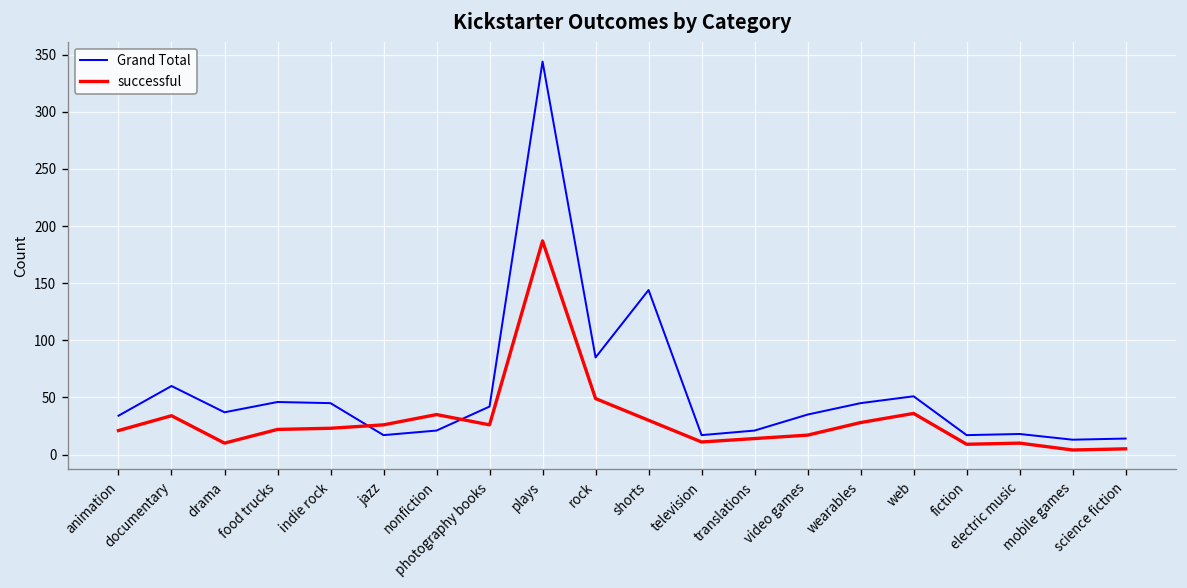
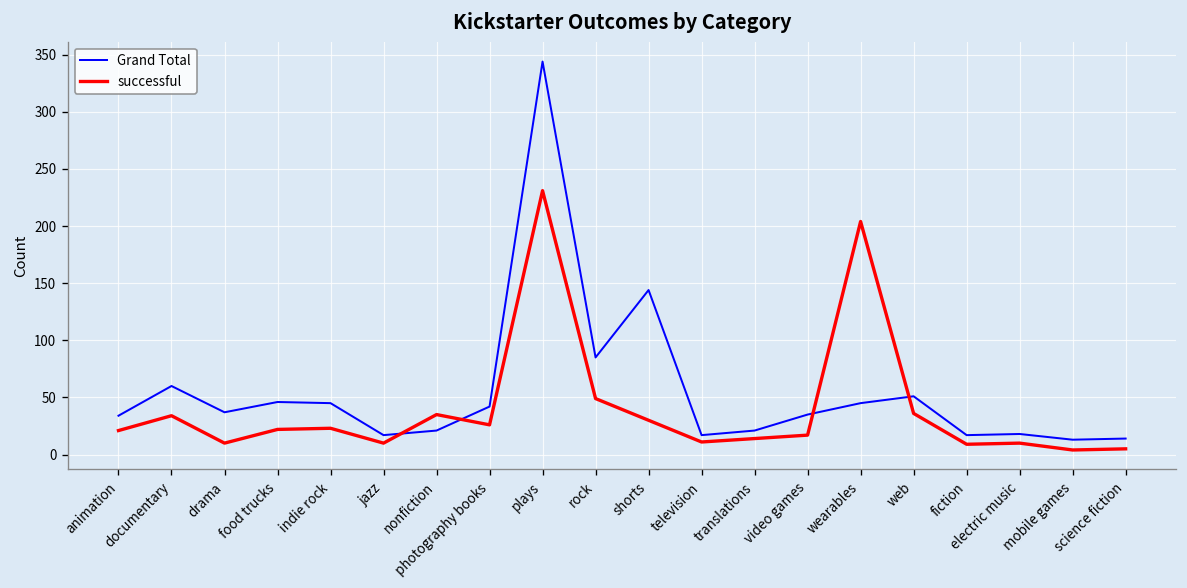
  {
    "Grand Total": {
      "animation": 30,
      "documentary": 60,
      "drama": 40,
      "food trucks": 50,
      "indie rock": 50,
      "jazz": 20,
      "nonfiction": 20,
      "photography books": 40,
      "plays": 340,
      "rock": 90,
      "shorts": 140,
      "television": 20,
      "translations": 20,
      "video games": 40,
      "wearables": 50,
      "web": 50,
      "fiction": 20,
      "electric music": 20,
      "mobile games": 10,
      "science fiction": 10
    },
    "successful": {
      "animation": 20,
      "documentary": 30,
      "drama": 10,
      "food trucks": 20,
      "indie rock": 20,
-     "jazz": 30,
+     "jazz": 10,
      "nonfiction": 40,
      "photography books": 30,
-     "plays": 190,
+     "plays": 230,
      "rock": 50,
      "shorts": 30,
      "television": 10,
      "translations": 10,
      "video games": 20,
-     "wearables": 30,
+     "wearables": 200,
      "web": 40,
      "fiction": 10,
      "electric music": 10,
      "mobile games": 0,
      "science fiction": 10
    }
  }
